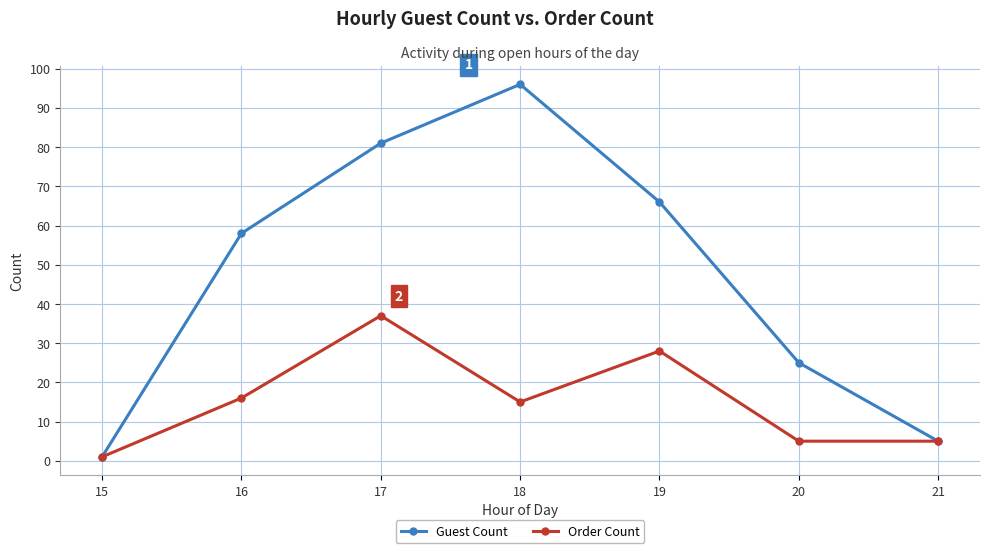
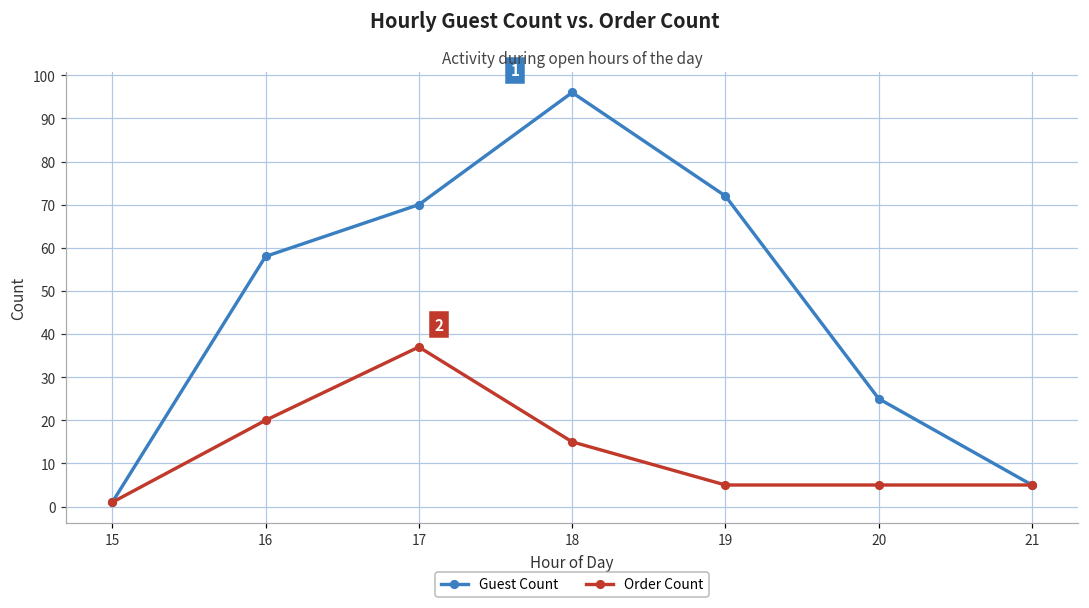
  {
    "Guest Count": {
      "16": 58,
-     "17": 81,
+     "17": 70,
      "18": 96,
-     "19": 66,
+     "19": 72,
      "20": 25
    },
    "Order Count": {
-     "16": 16,
+     "16": 20,
      "18": 15,
-     "19": 28,
+     "19": 5,
      "20": 5
    }
  }
